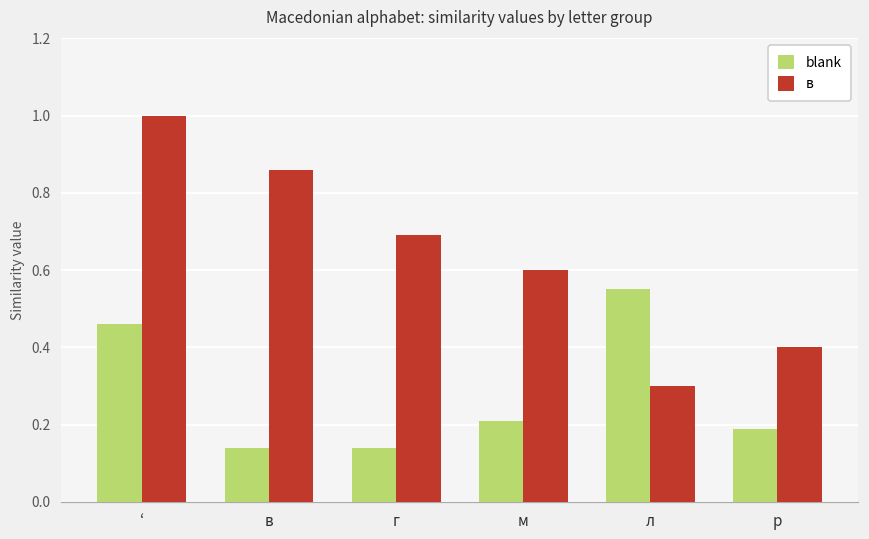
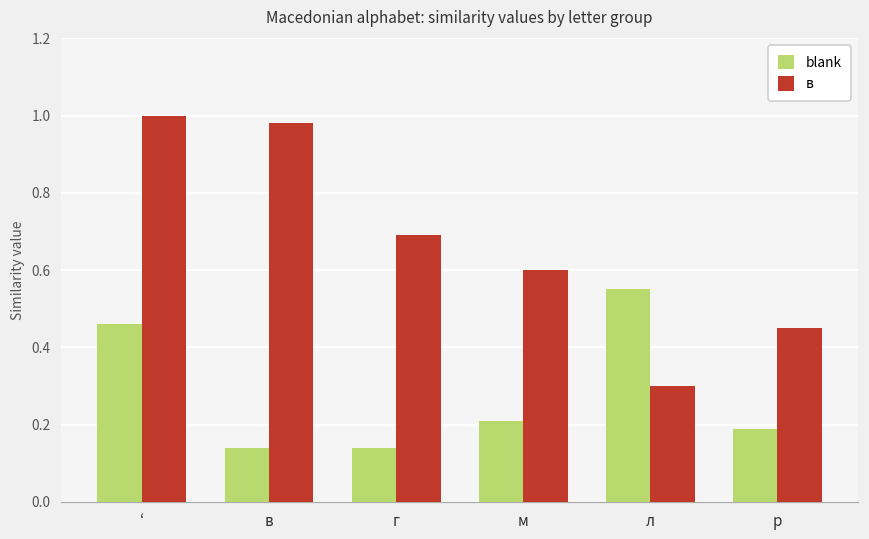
  {
    "blank": {
      "‘": 0.46,
      "в": 0.14,
      "г": 0.14,
      "м": 0.21,
      "л": 0.55,
      "р": 0.19
    },
    "в": {
      "‘": 1.00,
-     "в": 0.86,
+     "в": 0.98,
      "г": 0.69,
      "м": 0.60,
      "л": 0.30,
-     "р": 0.40
+     "р": 0.45
    }
  }
